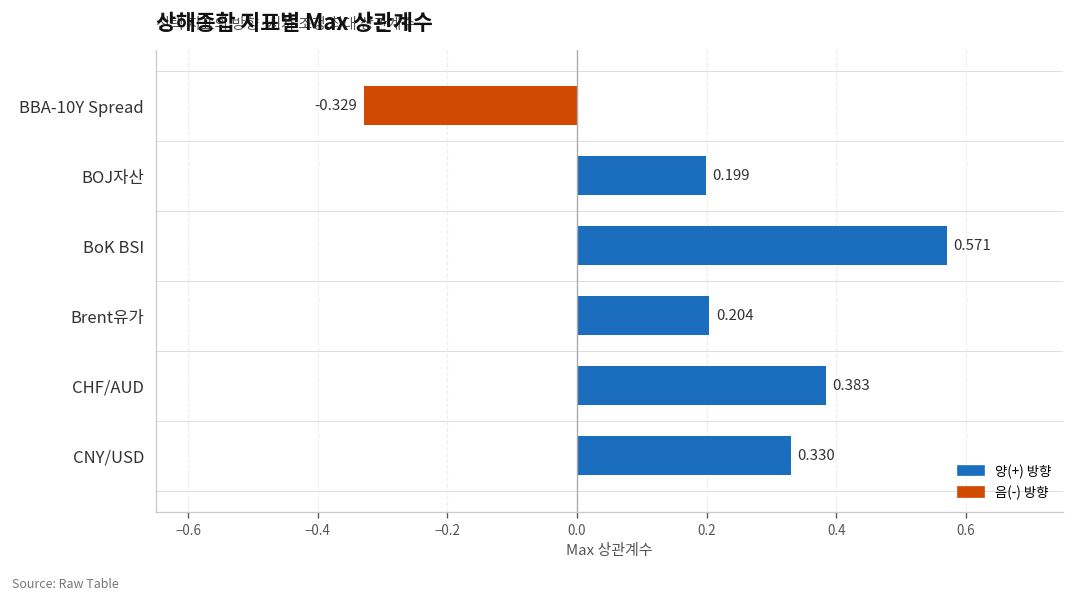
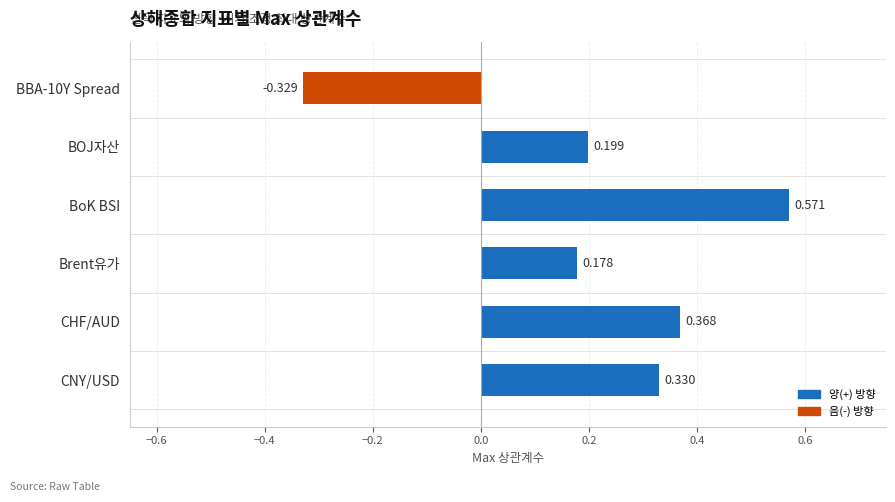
  {
    "BBA-10Y Spread": -0.329,
    "BOJ자산": 0.199,
    "BoK BSI": 0.571,
-   "Brent유가": 0.204,
-   "CHF/AUD": 0.383,
+   "Brent유가": 0.178,
+   "CHF/AUD": 0.368,
    "CNY/USD": 0.330
  }
